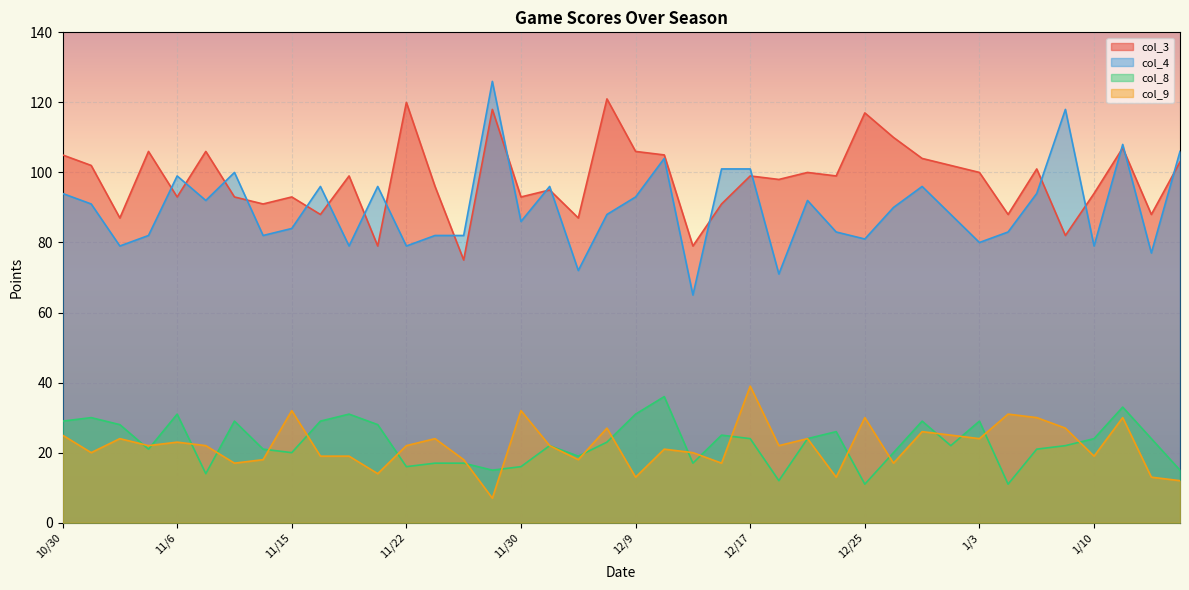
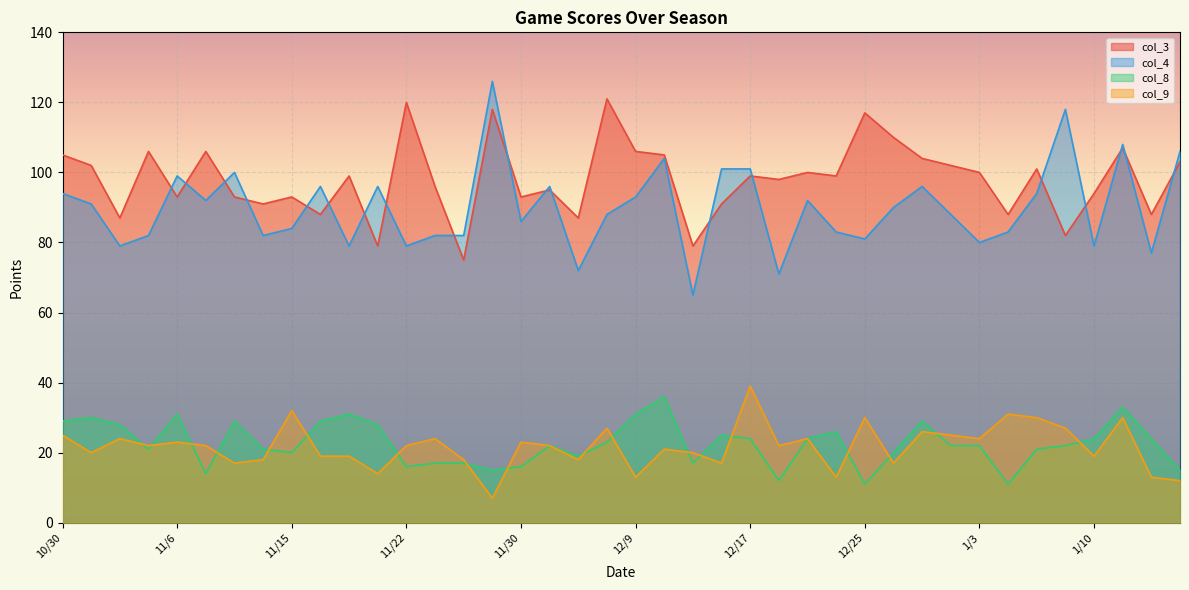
  {
    "col_3": {
      "10/30": 105,
      "11/6": 93,
      "11/15": 93,
      "11/22": 120,
      "11/30": 93,
      "12/9": 106,
      "12/17": 99,
      "12/25": 117,
      "1/3": 100,
      "1/10": 94
    },
    "col_4": {
      "10/30": 94,
      "11/6": 99,
      "11/15": 84,
      "11/22": 79,
      "11/30": 86,
      "12/9": 93,
      "12/17": 101,
      "12/25": 81,
      "1/3": 80,
      "1/10": 79
    },
    "col_8": {
      "10/30": 29,
      "11/6": 31,
      "11/15": 20,
      "11/22": 16,
      "11/30": 16,
      "12/9": 31,
      "12/17": 24,
      "12/25": 11,
-     "1/3": 29,
+     "1/3": 22,
      "1/10": 24
    },
    "col_9": {
      "10/30": 25,
      "11/6": 23,
      "11/15": 32,
      "11/22": 22,
-     "11/30": 32,
+     "11/30": 23,
      "12/9": 13,
      "12/17": 39,
      "12/25": 30,
      "1/3": 24,
      "1/10": 19
    }
  }
